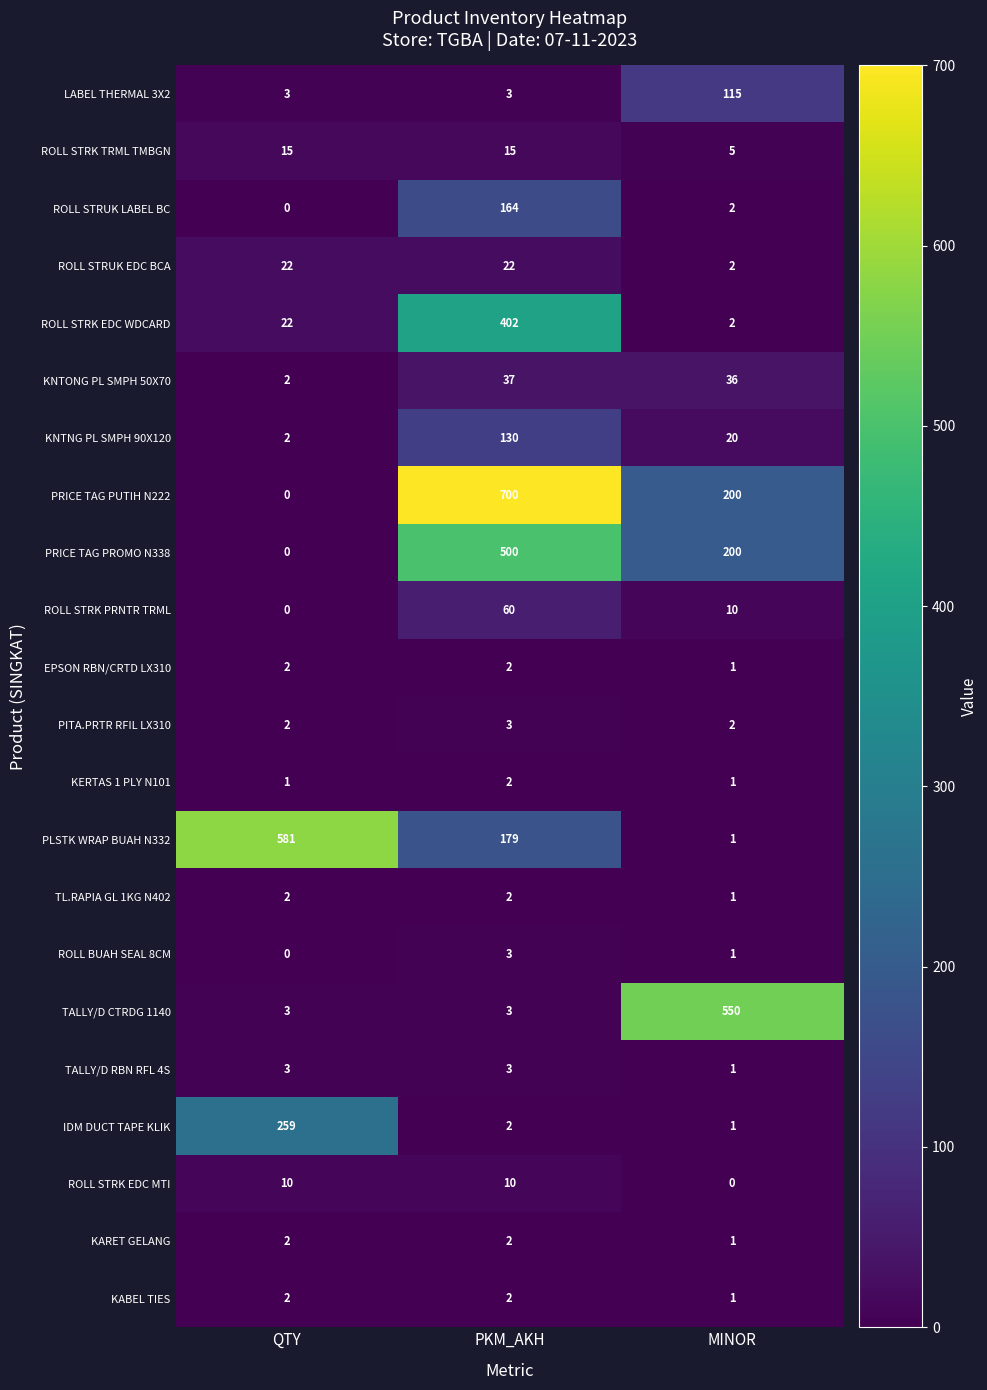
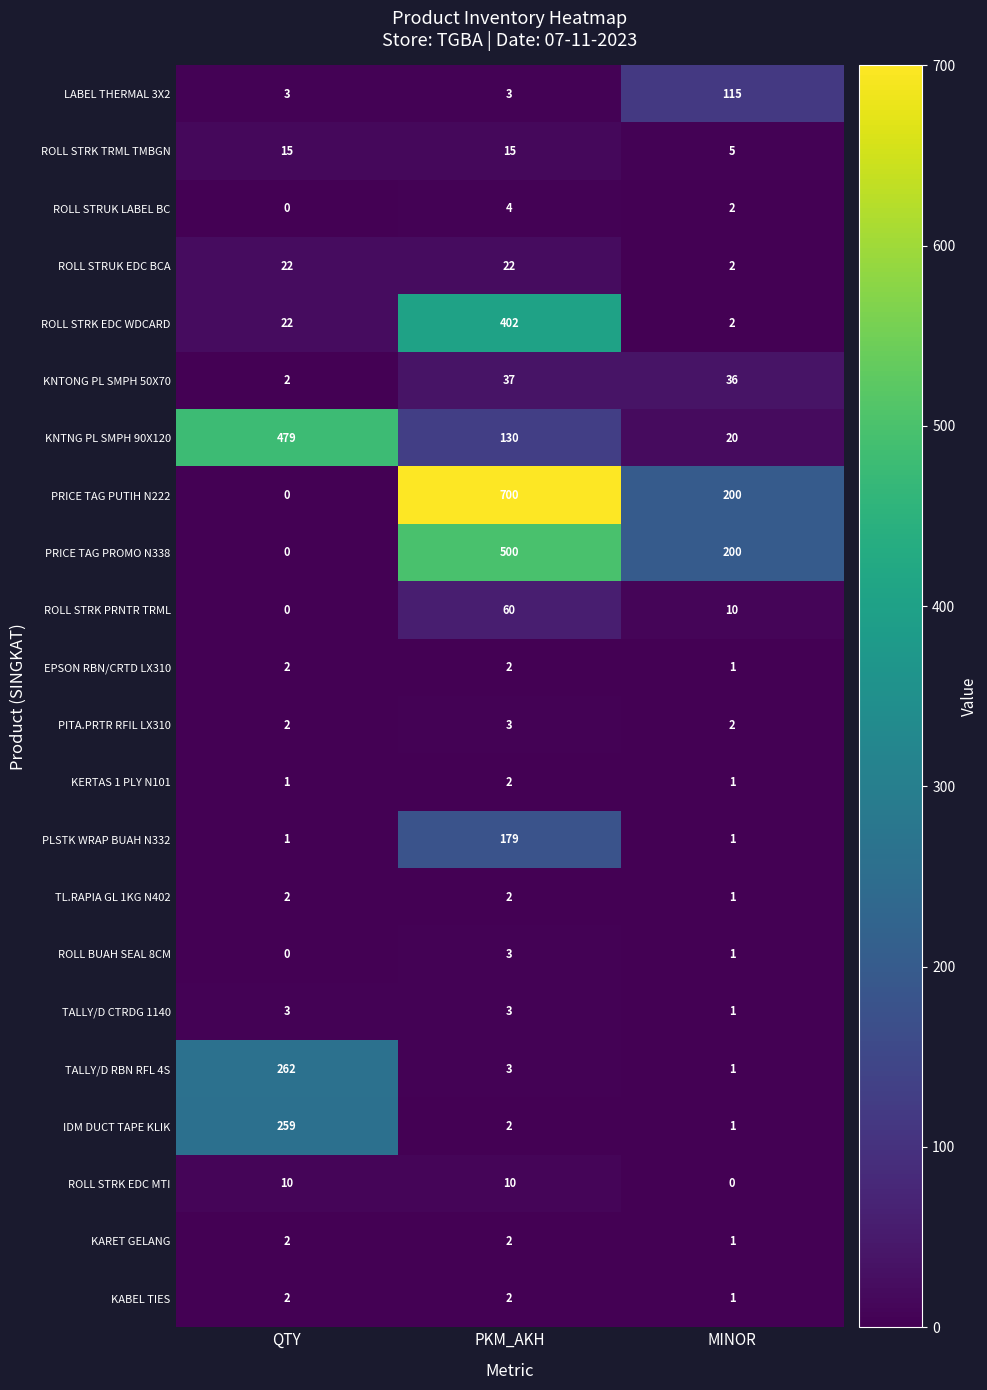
  {
    "LABEL THERMAL 3X2": {
      "QTY": 3,
      "PKM_AKH": 3,
      "MINOR": 115
    },
    "ROLL STRK TRML TMBGN": {
      "QTY": 15,
      "PKM_AKH": 15,
      "MINOR": 5
    },
    "ROLL STRUK LABEL BC": {
      "QTY": 0,
-     "PKM_AKH": 164,
+     "PKM_AKH": 4,
      "MINOR": 2
    },
    "ROLL STRUK EDC BCA": {
      "QTY": 22,
      "PKM_AKH": 22,
      "MINOR": 2
    },
    "ROLL STRK EDC WDCARD": {
      "QTY": 22,
      "PKM_AKH": 402,
      "MINOR": 2
    },
    "KNTONG PL SMPH 50X70": {
      "QTY": 2,
      "PKM_AKH": 37,
      "MINOR": 36
    },
    "KNTNG PL SMPH 90X120": {
-     "QTY": 2,
+     "QTY": 479,
      "PKM_AKH": 130,
      "MINOR": 20
    },
    "PRICE TAG PUTIH N222": {
      "QTY": 0,
      "PKM_AKH": 700,
      "MINOR": 200
    },
    "PRICE TAG PROMO N338": {
      "QTY": 0,
      "PKM_AKH": 500,
      "MINOR": 200
    },
    "ROLL STRK PRNTR TRML": {
      "QTY": 0,
      "PKM_AKH": 60,
      "MINOR": 10
    },
    "EPSON RBN/CRTD LX310": {
      "QTY": 2,
      "PKM_AKH": 2,
      "MINOR": 1
    },
    "PITA.PRTR RFIL LX310": {
      "QTY": 2,
      "PKM_AKH": 3,
      "MINOR": 2
    },
    "KERTAS 1 PLY N101": {
      "QTY": 1,
      "PKM_AKH": 2,
      "MINOR": 1
    },
    "PLSTK WRAP BUAH N332": {
-     "QTY": 581,
+     "QTY": 1,
      "PKM_AKH": 179,
      "MINOR": 1
    },
    "TL.RAPIA GL 1KG N402": {
      "QTY": 2,
      "PKM_AKH": 2,
      "MINOR": 1
    },
    "ROLL BUAH SEAL 8CM": {
      "QTY": 0,
      "PKM_AKH": 3,
      "MINOR": 1
    },
    "TALLY/D CTRDG 1140": {
      "QTY": 3,
      "PKM_AKH": 3,
-     "MINOR": 550
+     "MINOR": 1
    },
    "TALLY/D RBN RFL 4S": {
-     "QTY": 3,
+     "QTY": 262,
      "PKM_AKH": 3,
      "MINOR": 1
    },
    "IDM DUCT TAPE KLIK": {
      "QTY": 259,
      "PKM_AKH": 2,
      "MINOR": 1
    },
    "ROLL STRK EDC MTI": {
      "QTY": 10,
      "PKM_AKH": 10,
      "MINOR": 0
    },
    "KARET GELANG": {
      "QTY": 2,
      "PKM_AKH": 2,
      "MINOR": 1
    },
    "KABEL TIES": {
      "QTY": 2,
      "PKM_AKH": 2,
      "MINOR": 1
    }
  }
